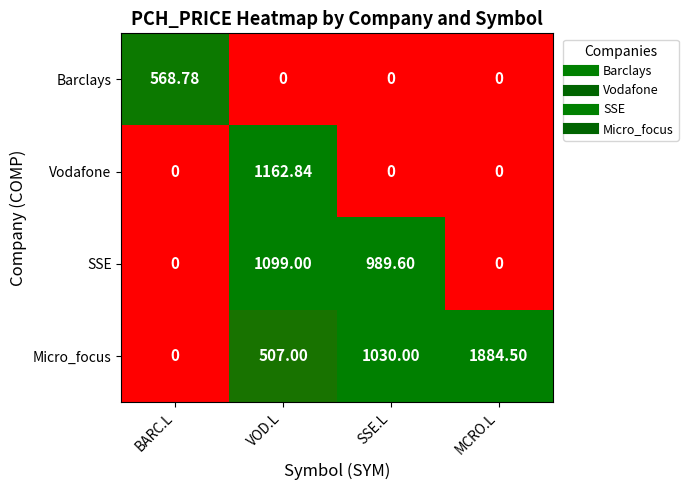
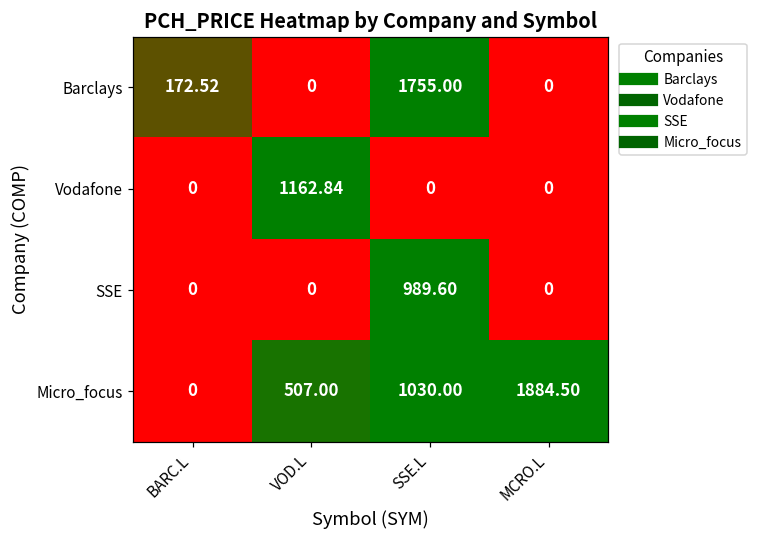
  {
    "Barclays": {
-     "BARC.L": 568.78,
+     "BARC.L": 172.52,
      "VOD.L": 0,
-     "SSE.L": 0,
+     "SSE.L": 1755.00,
      "MCRO.L": 0
    },
    "Vodafone": {
      "BARC.L": 0,
      "VOD.L": 1162.84,
      "SSE.L": 0,
      "MCRO.L": 0
    },
    "SSE": {
      "BARC.L": 0,
-     "VOD.L": 1099.00,
+     "VOD.L": 0,
      "SSE.L": 989.60,
      "MCRO.L": 0
    },
    "Micro_focus": {
      "BARC.L": 0,
      "VOD.L": 507.00,
      "SSE.L": 1030.00,
      "MCRO.L": 1884.50
    }
  }
